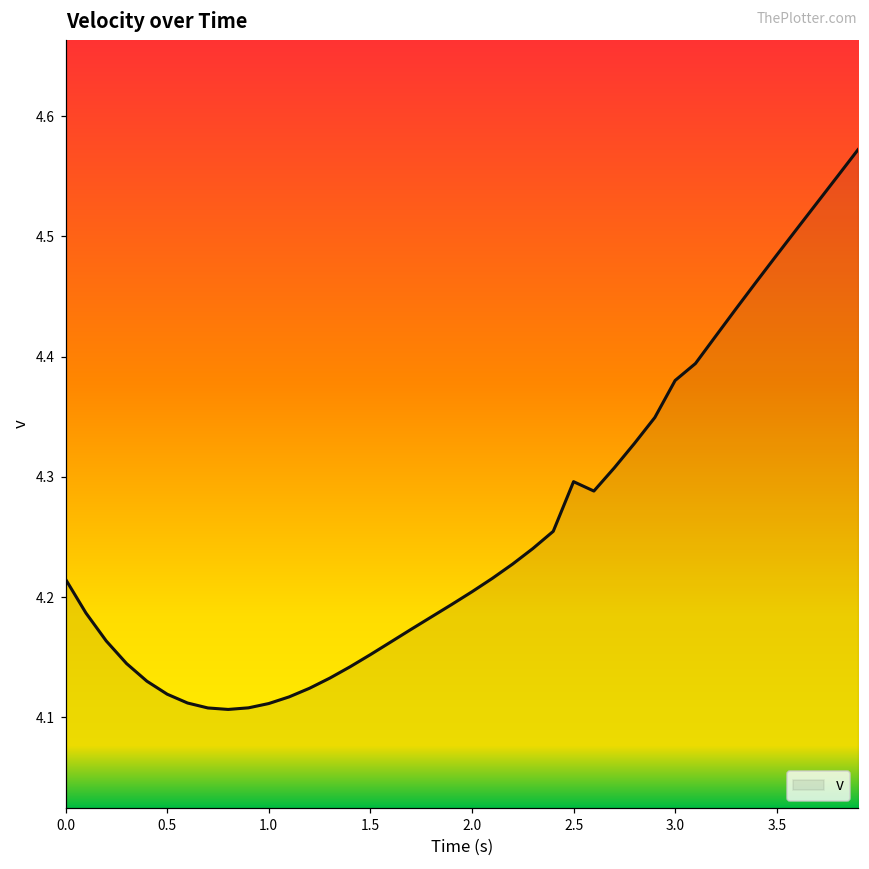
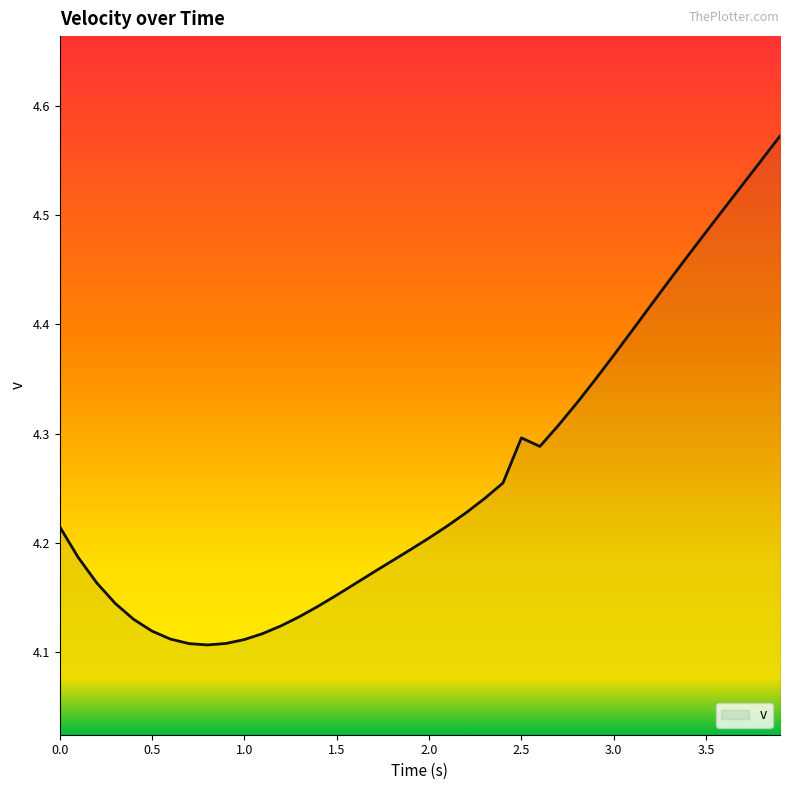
  {
    "0.0": 4.215,
    "0.5": 4.119,
    "1.0": 4.112,
    "1.5": 4.152,
    "2.0": 4.205,
    "2.5": 4.296,
-   "3.0": 4.380,
+   "3.0": 4.372,
    "3.5": 4.485
  }
